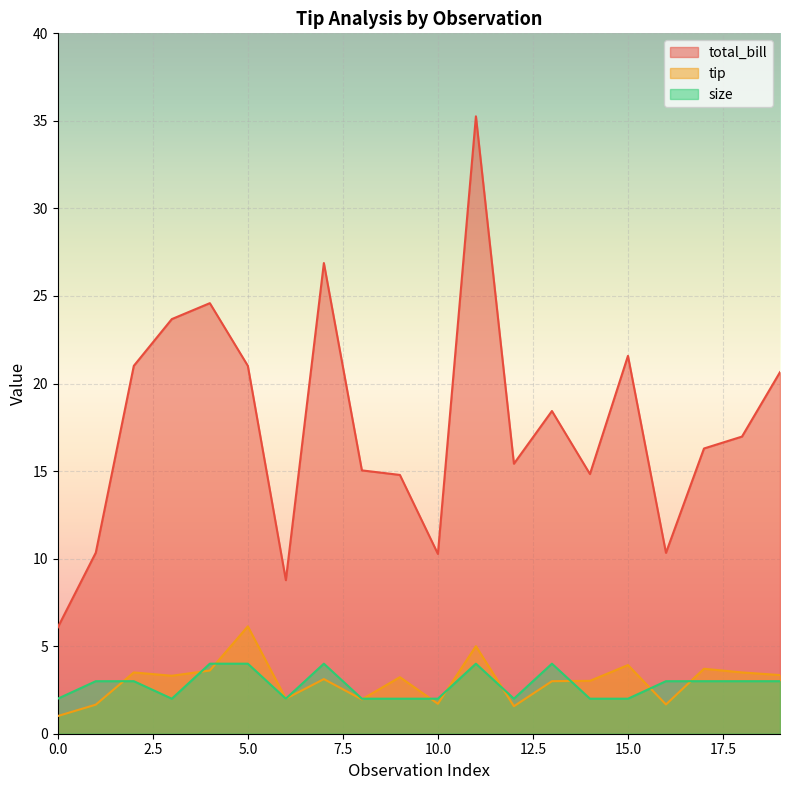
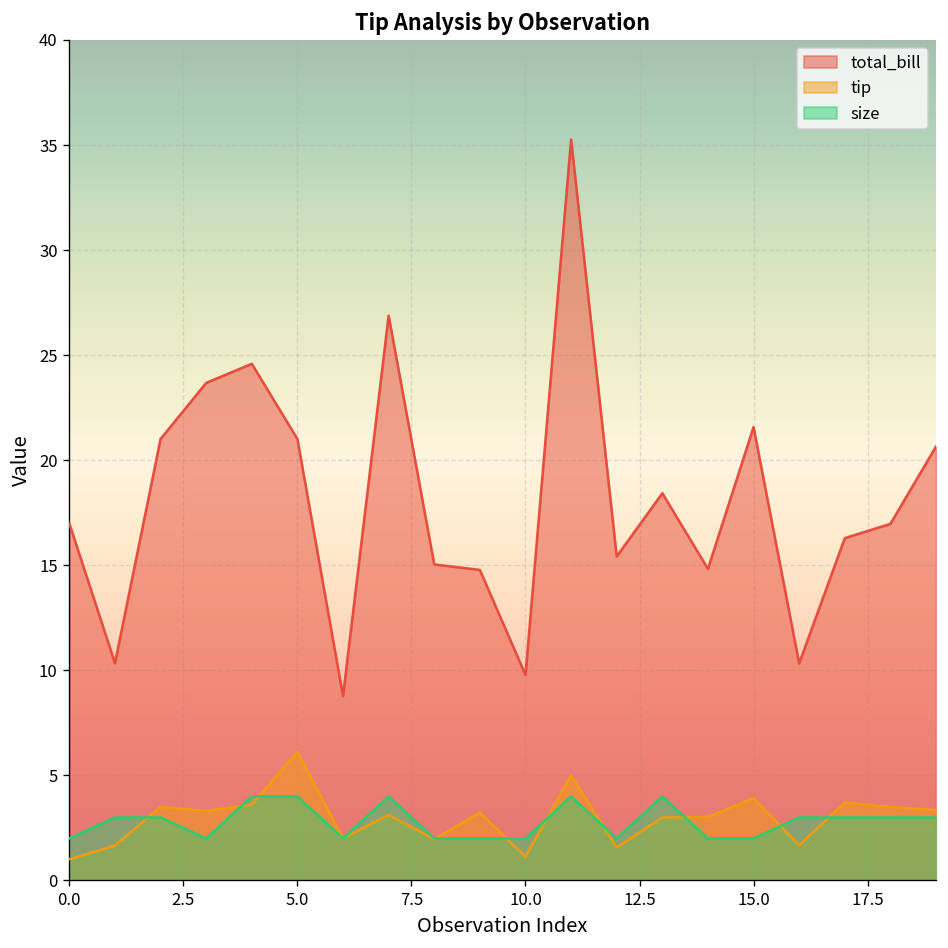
  {
    "total_bill": {
-     "0.0": 6.1,
+     "0.0": 17.0,
      "5.0": 21.0,
-     "10.0": 10.3,
+     "10.0": 9.8,
      "15.0": 21.6
    },
    "tip": {
      "0.0": 1.0,
      "5.0": 6.1,
-     "10.0": 1.7,
+     "10.0": 1.1,
      "15.0": 3.9
    },
    "size": {
      "0.0": 2.0,
      "5.0": 4.0,
      "10.0": 2.0,
      "15.0": 2.0
    }
  }
